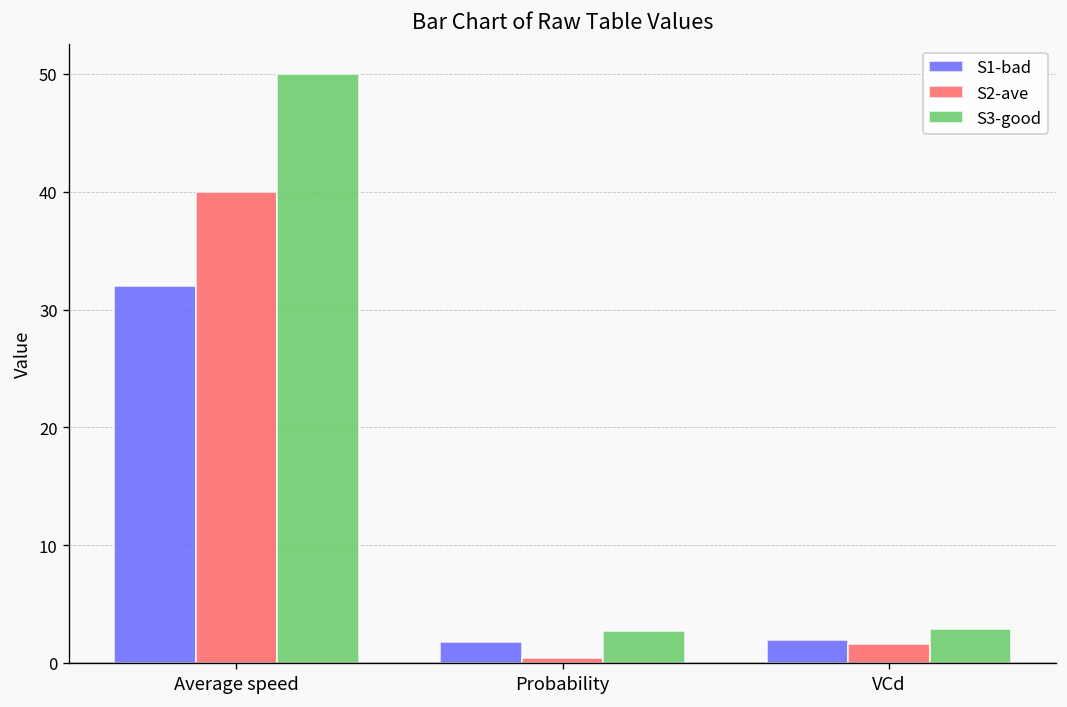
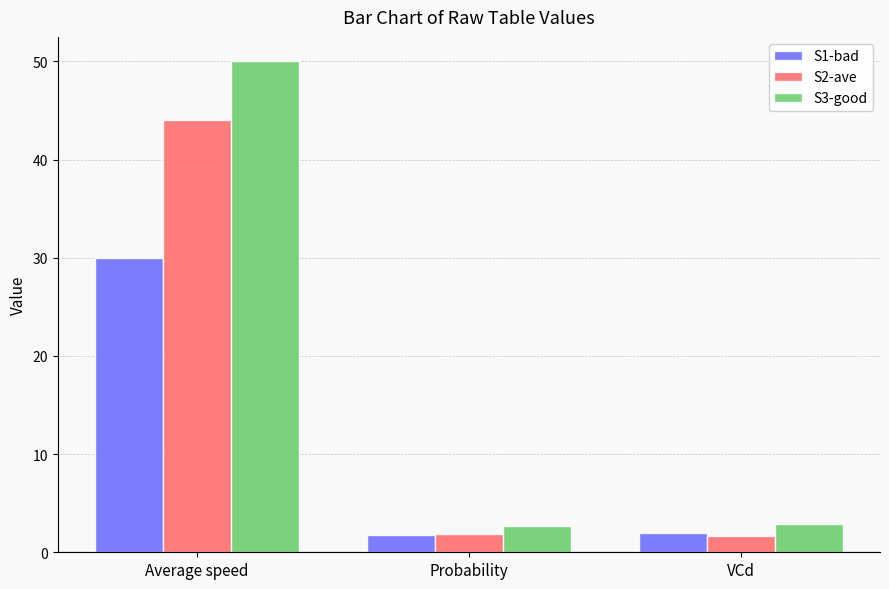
  {
    "S1-bad": {
-     "Average speed": 32,
+     "Average speed": 30,
      "Probability": 2,
      "VCd": 2
    },
    "S2-ave": {
-     "Average speed": 40,
-     "Probability": 0,
+     "Average speed": 44,
+     "Probability": 2,
      "VCd": 2
    },
    "S3-good": {
      "Average speed": 50,
      "Probability": 3,
      "VCd": 3
    }
  }
